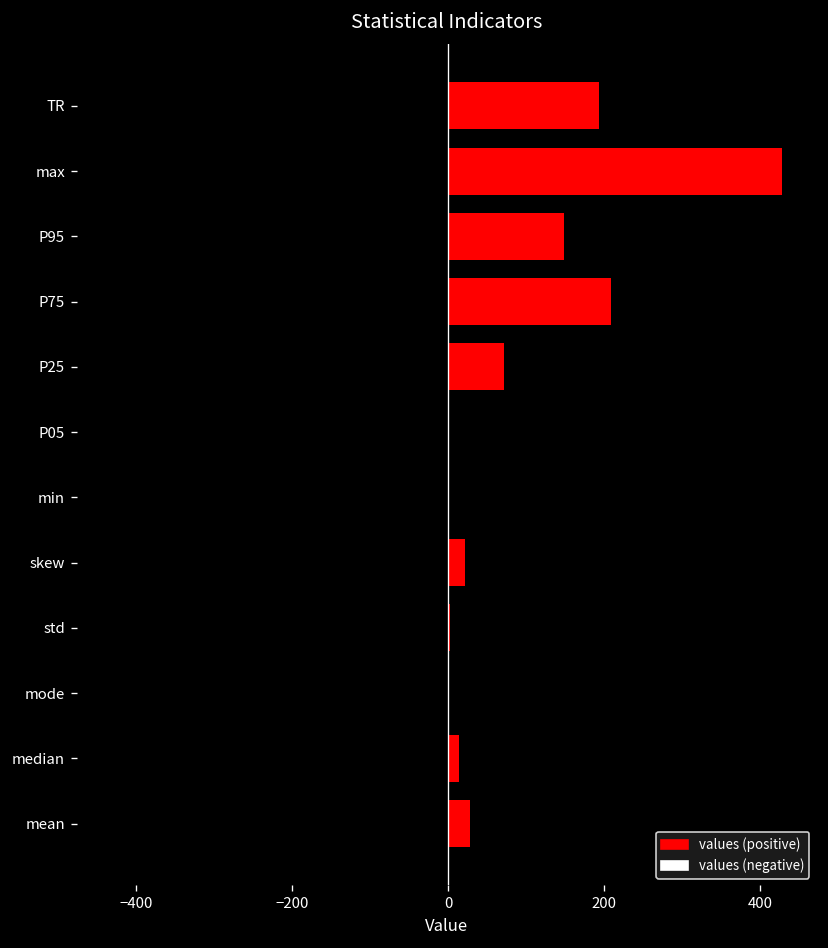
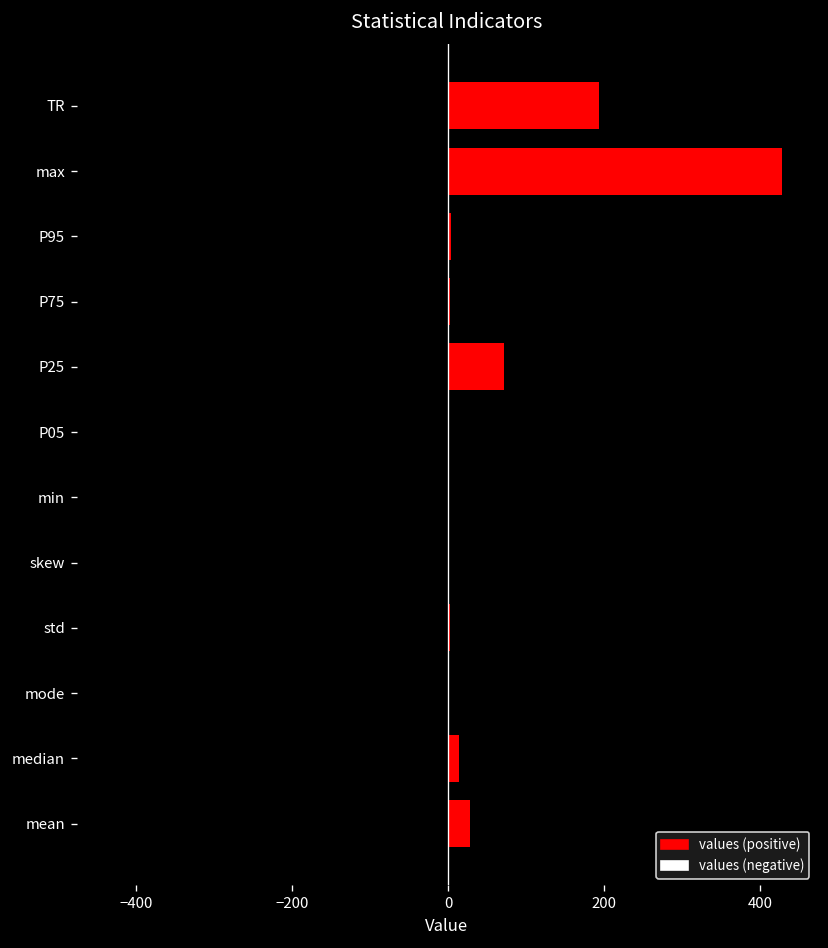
  {
    "TR": 190,
    "max": 430,
-   "P95": 150,
-   "P75": 210,
+   "P95": 0,
+   "P75": 0,
    "P25": 70,
    "min": -430,
-   "skew": 20,
+   "skew": 0,
    "mode": 0,
    "median": 10,
    "mean": 30
  }
